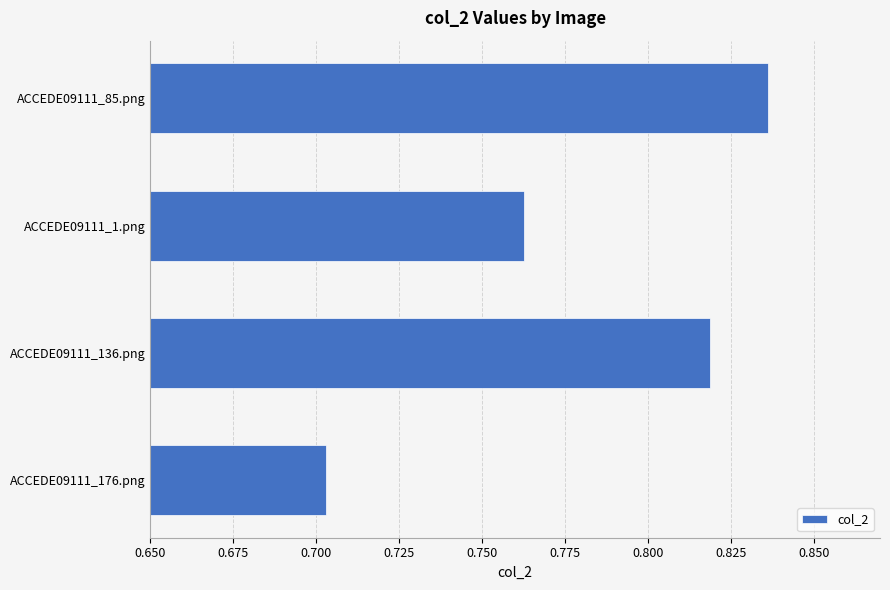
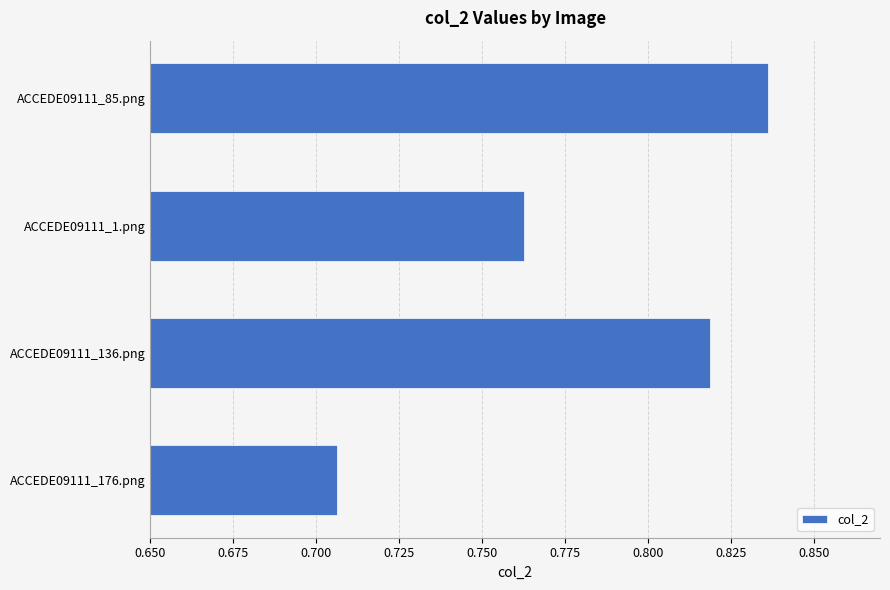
  {
    "ACCEDE09111_85.png": 0.836,
    "ACCEDE09111_1.png": 0.763,
    "ACCEDE09111_136.png": 0.819,
-   "ACCEDE09111_176.png": 0.703
+   "ACCEDE09111_176.png": 0.706
  }
